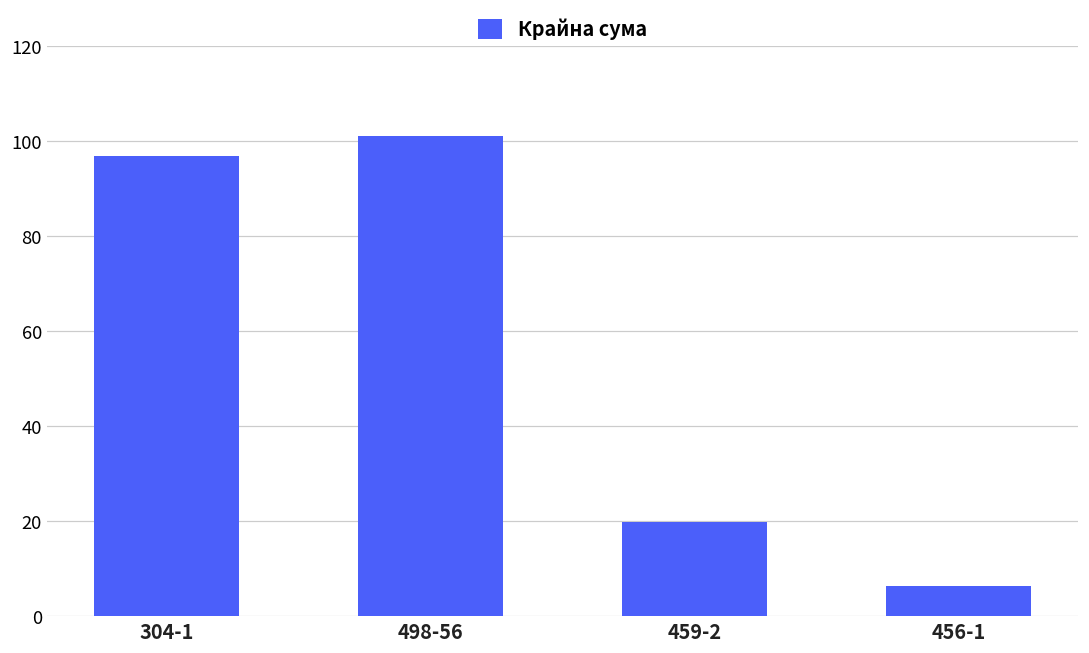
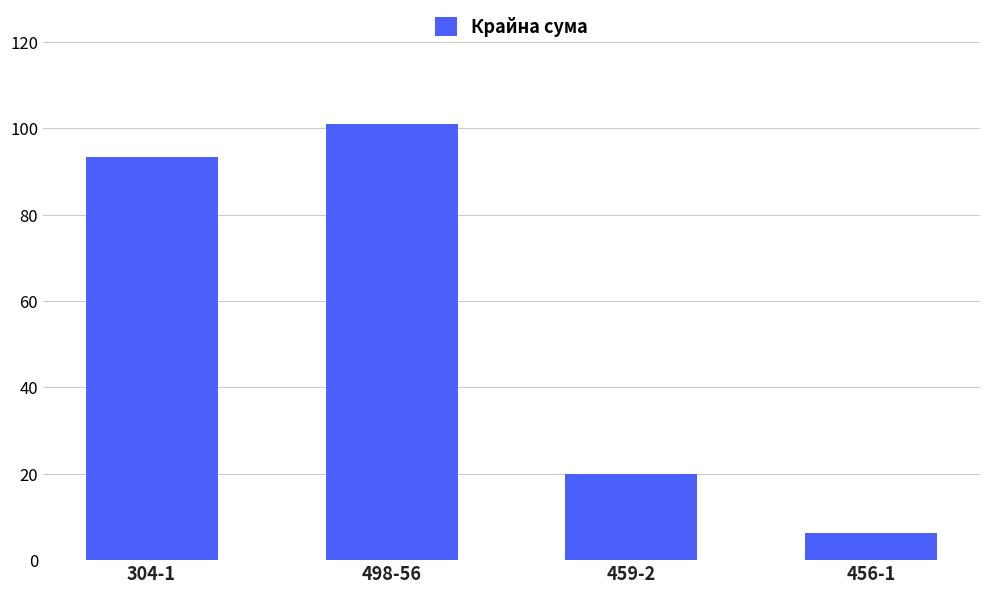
  {
-   "304-1": 97,
+   "304-1": 93,
    "498-56": 101,
    "459-2": 20,
    "456-1": 6
  }
